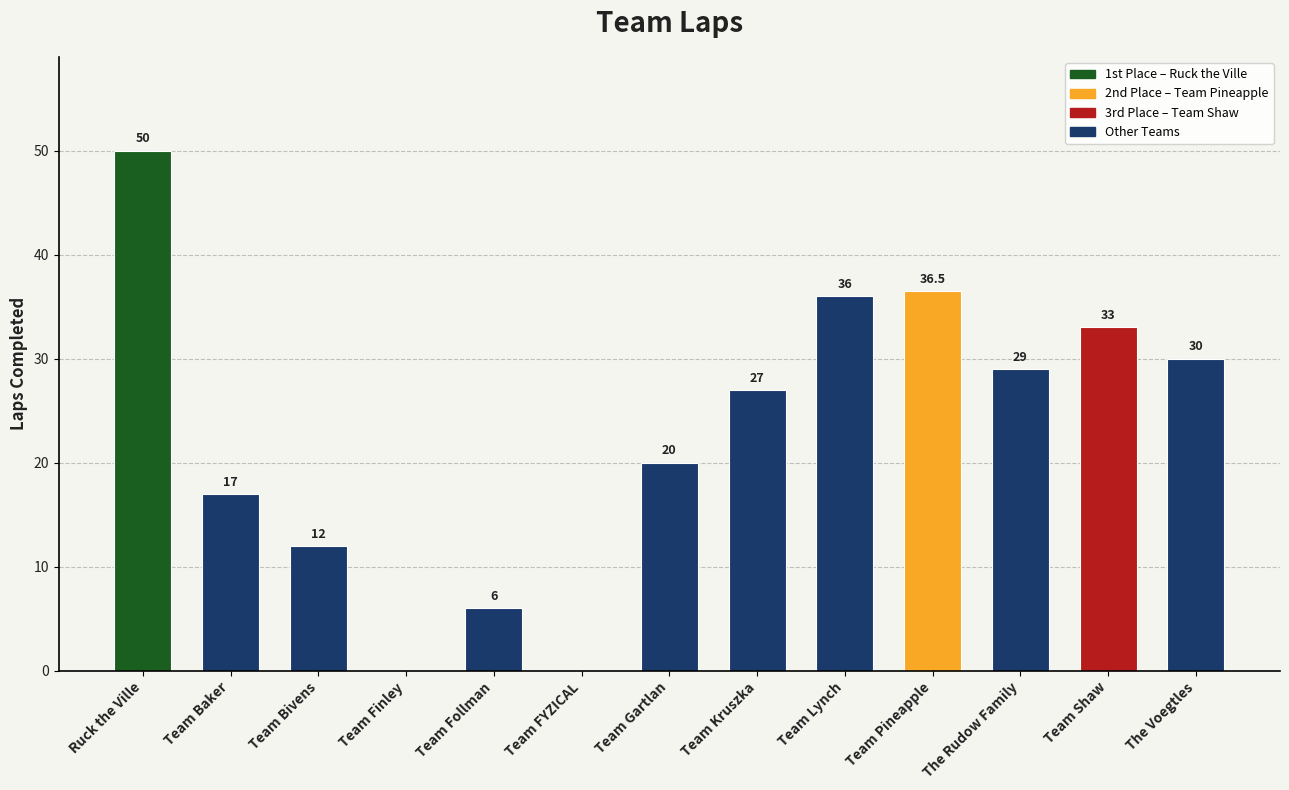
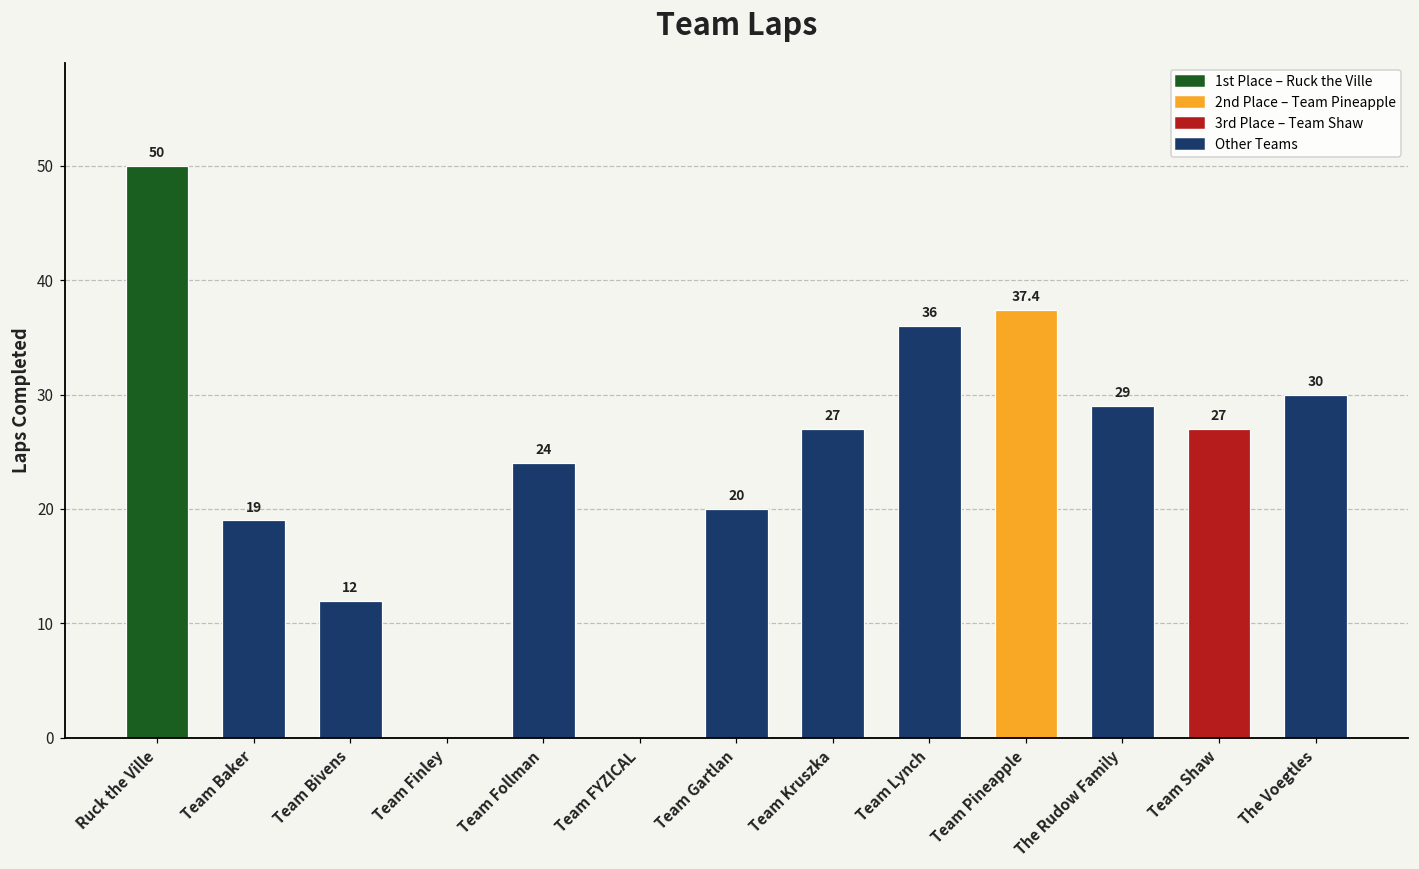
  {
    "Ruck the Ville": 50,
-   "Team Baker": 17,
+   "Team Baker": 19,
    "Team Bivens": 12,
-   "Team Follman": 6,
+   "Team Follman": 24,
    "Team Gartlan": 20,
    "Team Kruszka": 27,
    "Team Lynch": 36,
-   "Team Pineapple": 36.5,
+   "Team Pineapple": 37.4,
    "The Rudow Family": 29,
-   "Team Shaw": 33,
+   "Team Shaw": 27,
    "The Voegtles": 30
  }
